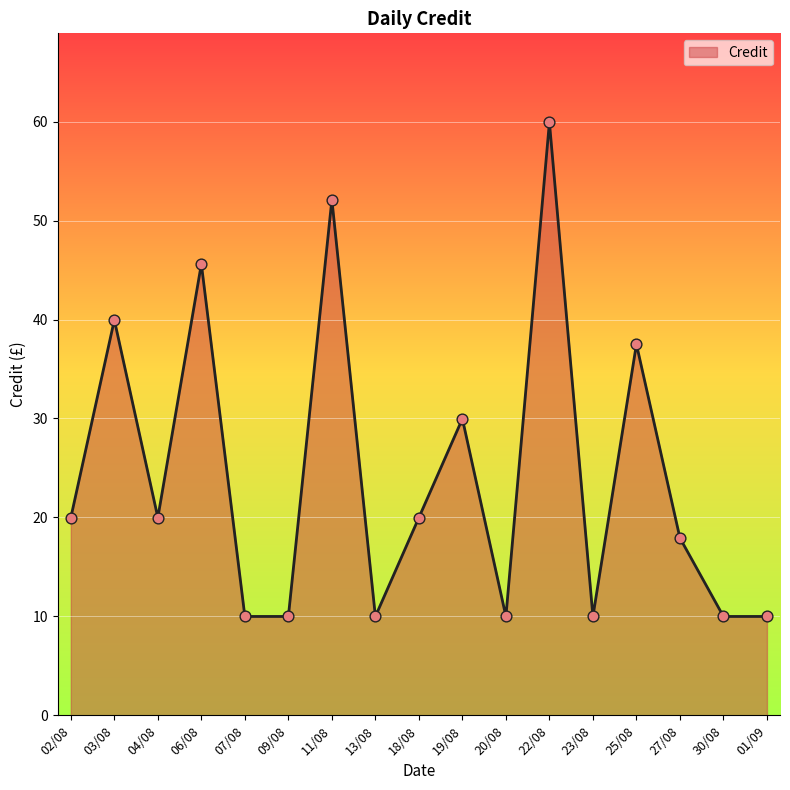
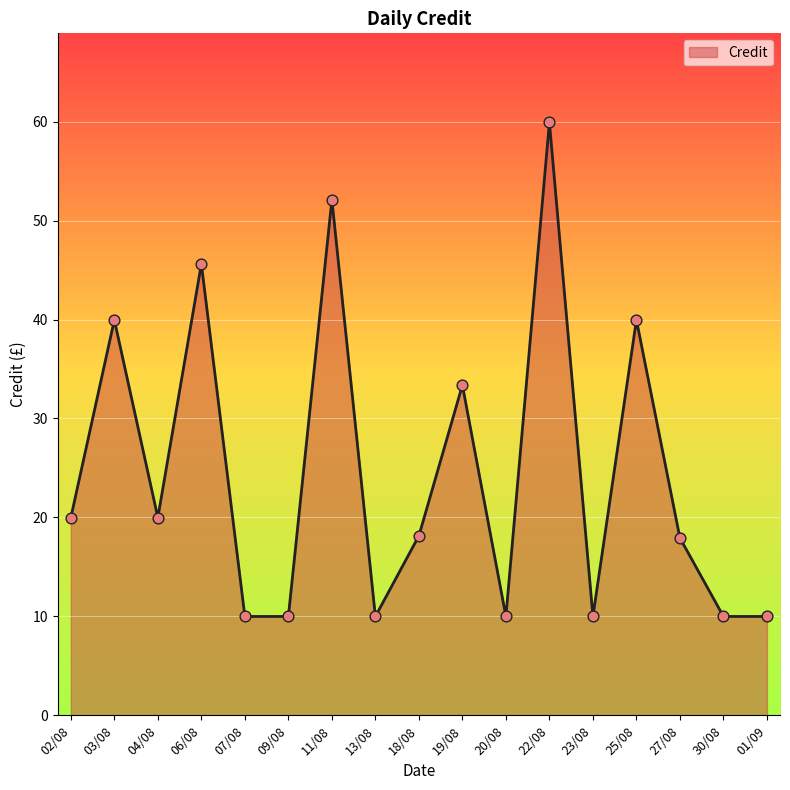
  {
    "02/08": 20,
    "03/08": 40,
    "04/08": 20,
    "06/08": 46,
    "07/08": 10,
    "09/08": 10,
    "11/08": 52,
    "13/08": 10,
-   "18/08": 20,
-   "19/08": 30,
+   "18/08": 18,
+   "19/08": 33,
    "20/08": 10,
    "22/08": 60,
    "23/08": 10,
-   "25/08": 38,
+   "25/08": 40,
    "27/08": 18,
    "30/08": 10,
    "01/09": 10
  }
